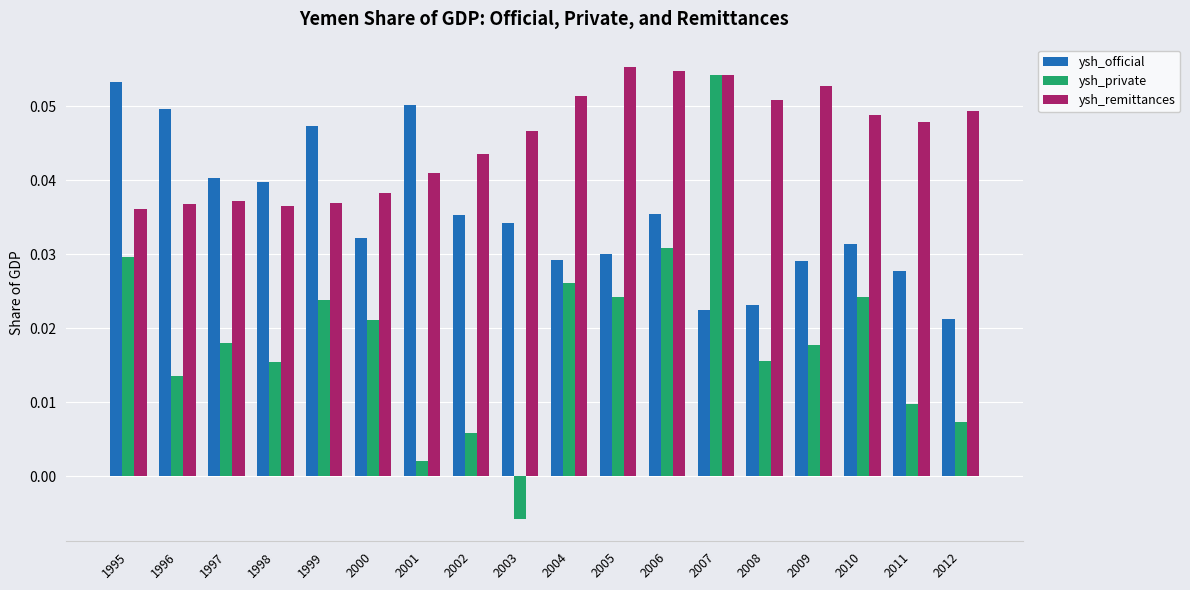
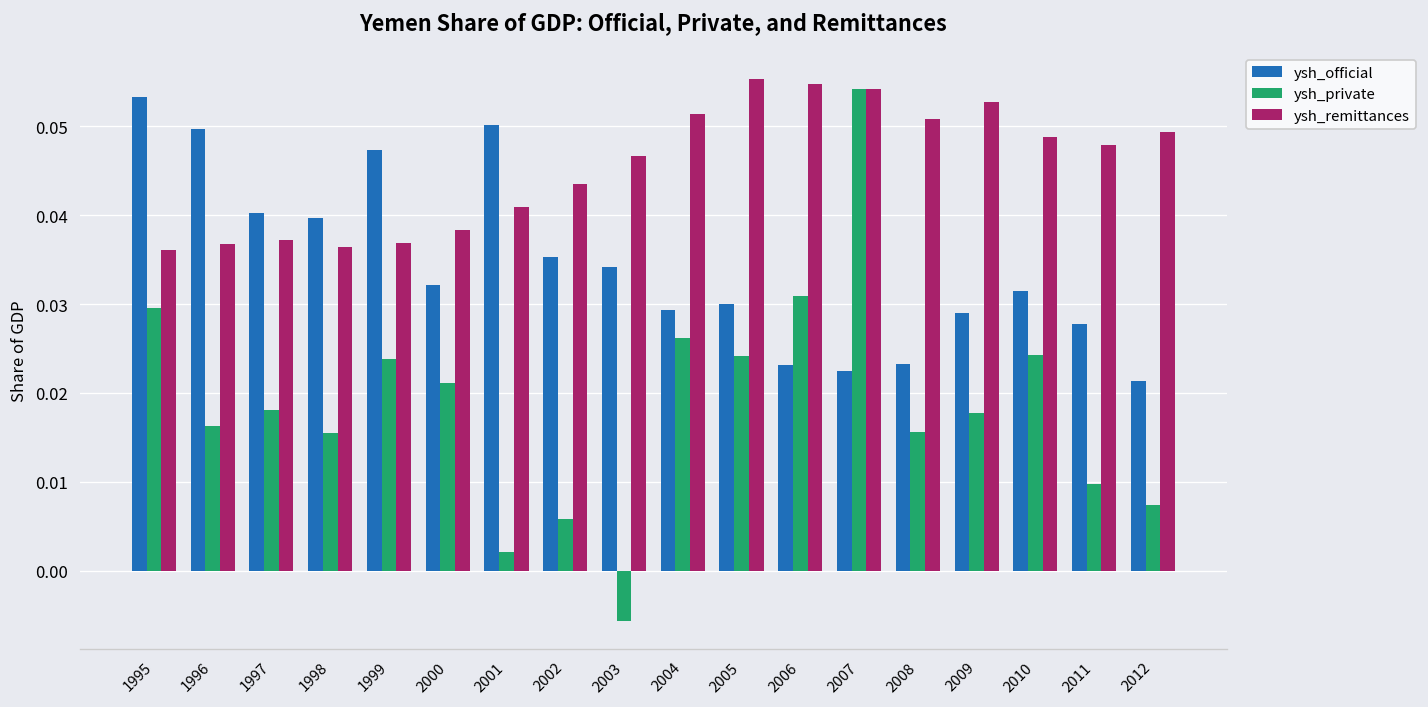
  {
    "ysh_official": {
      "1995": 0.053,
      "1996": 0.050,
      "1997": 0.040,
      "1998": 0.040,
      "1999": 0.047,
      "2000": 0.032,
      "2001": 0.050,
      "2002": 0.035,
      "2003": 0.034,
      "2004": 0.029,
      "2005": 0.030,
-     "2006": 0.035,
+     "2006": 0.023,
      "2007": 0.022,
      "2008": 0.023,
      "2009": 0.029,
      "2010": 0.031,
      "2011": 0.028,
      "2012": 0.021
    },
    "ysh_private": {
      "1995": 0.030,
-     "1996": 0.014,
+     "1996": 0.016,
      "1997": 0.018,
      "1998": 0.015,
      "1999": 0.024,
      "2000": 0.021,
      "2001": 0.002,
      "2002": 0.006,
      "2003": -0.006,
      "2004": 0.026,
      "2005": 0.024,
      "2006": 0.031,
      "2007": 0.054,
      "2008": 0.016,
      "2009": 0.018,
      "2010": 0.024,
      "2011": 0.010,
      "2012": 0.007
    },
    "ysh_remittances": {
      "1995": 0.036,
      "1996": 0.037,
      "1997": 0.037,
      "1998": 0.036,
      "1999": 0.037,
      "2000": 0.038,
      "2001": 0.041,
      "2002": 0.044,
      "2003": 0.047,
      "2004": 0.051,
      "2005": 0.055,
      "2006": 0.055,
      "2007": 0.054,
      "2008": 0.051,
      "2009": 0.053,
      "2010": 0.049,
      "2011": 0.048,
      "2012": 0.049
    }
  }
